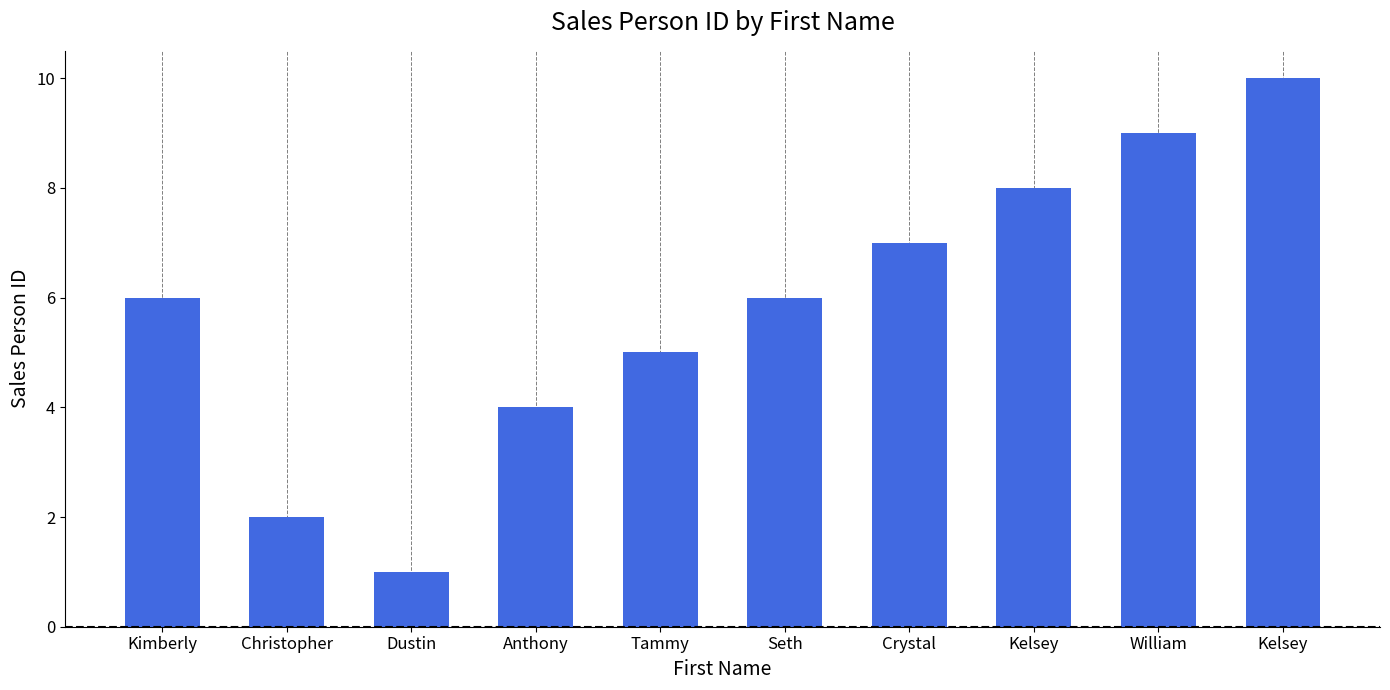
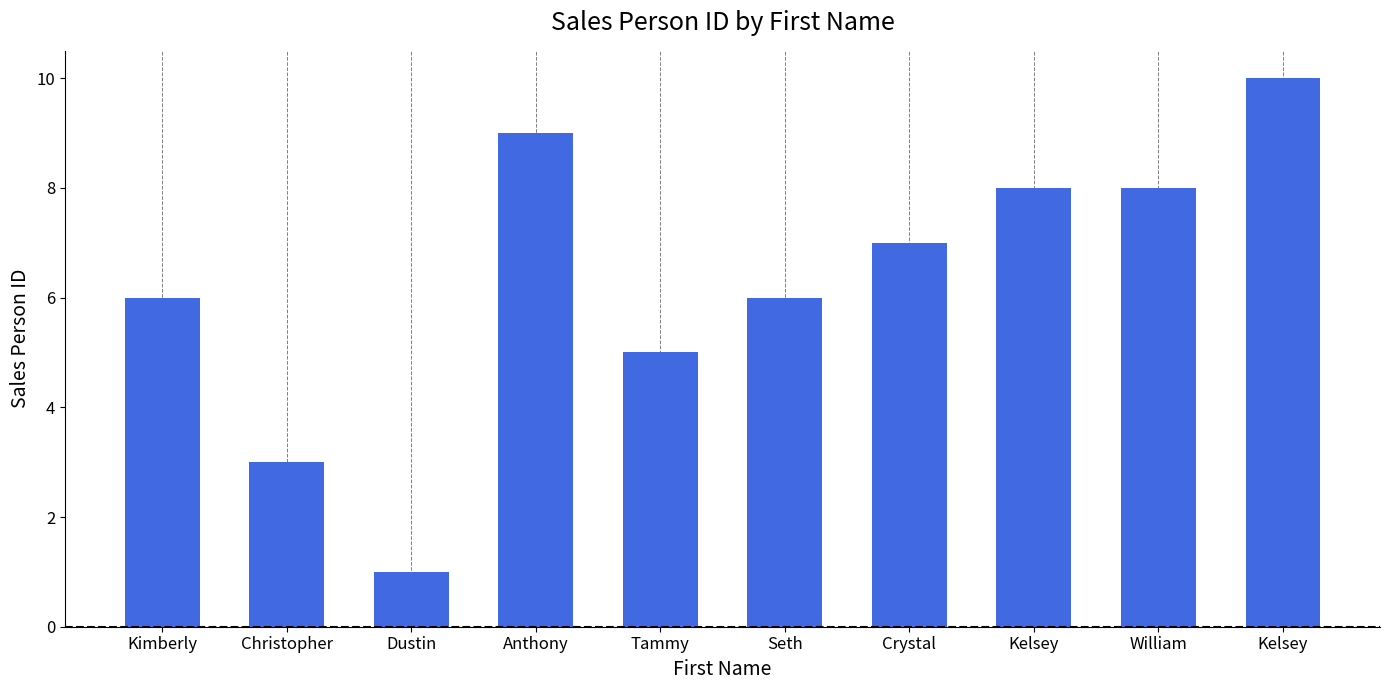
  {
    "Kimberly": 6,
-   "Christopher": 2,
+   "Christopher": 3,
    "Dustin": 1,
-   "Anthony": 4,
+   "Anthony": 9,
    "Tammy": 5,
    "Seth": 6,
    "Crystal": 7,
-   "William": 9
+   "William": 8
  }
